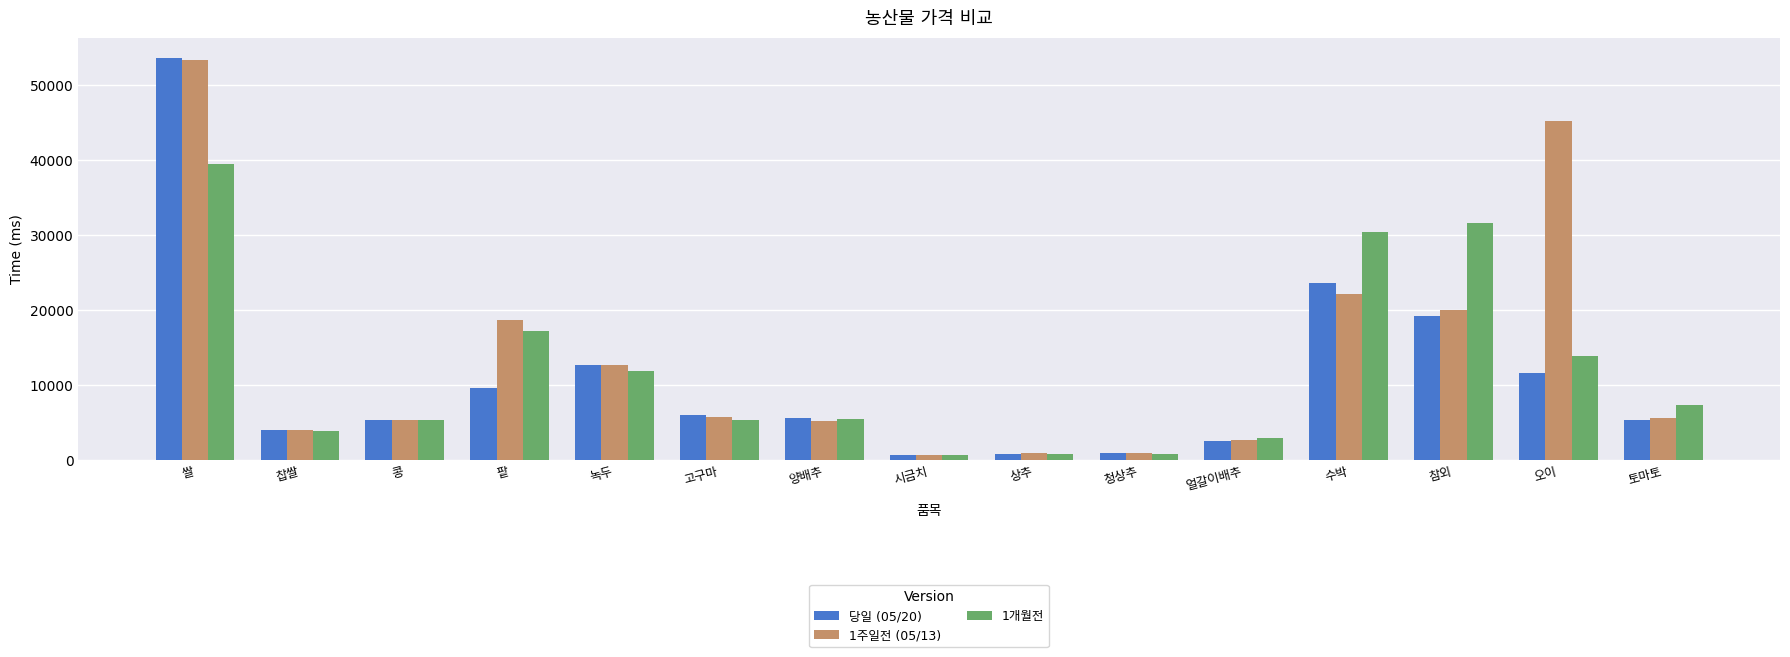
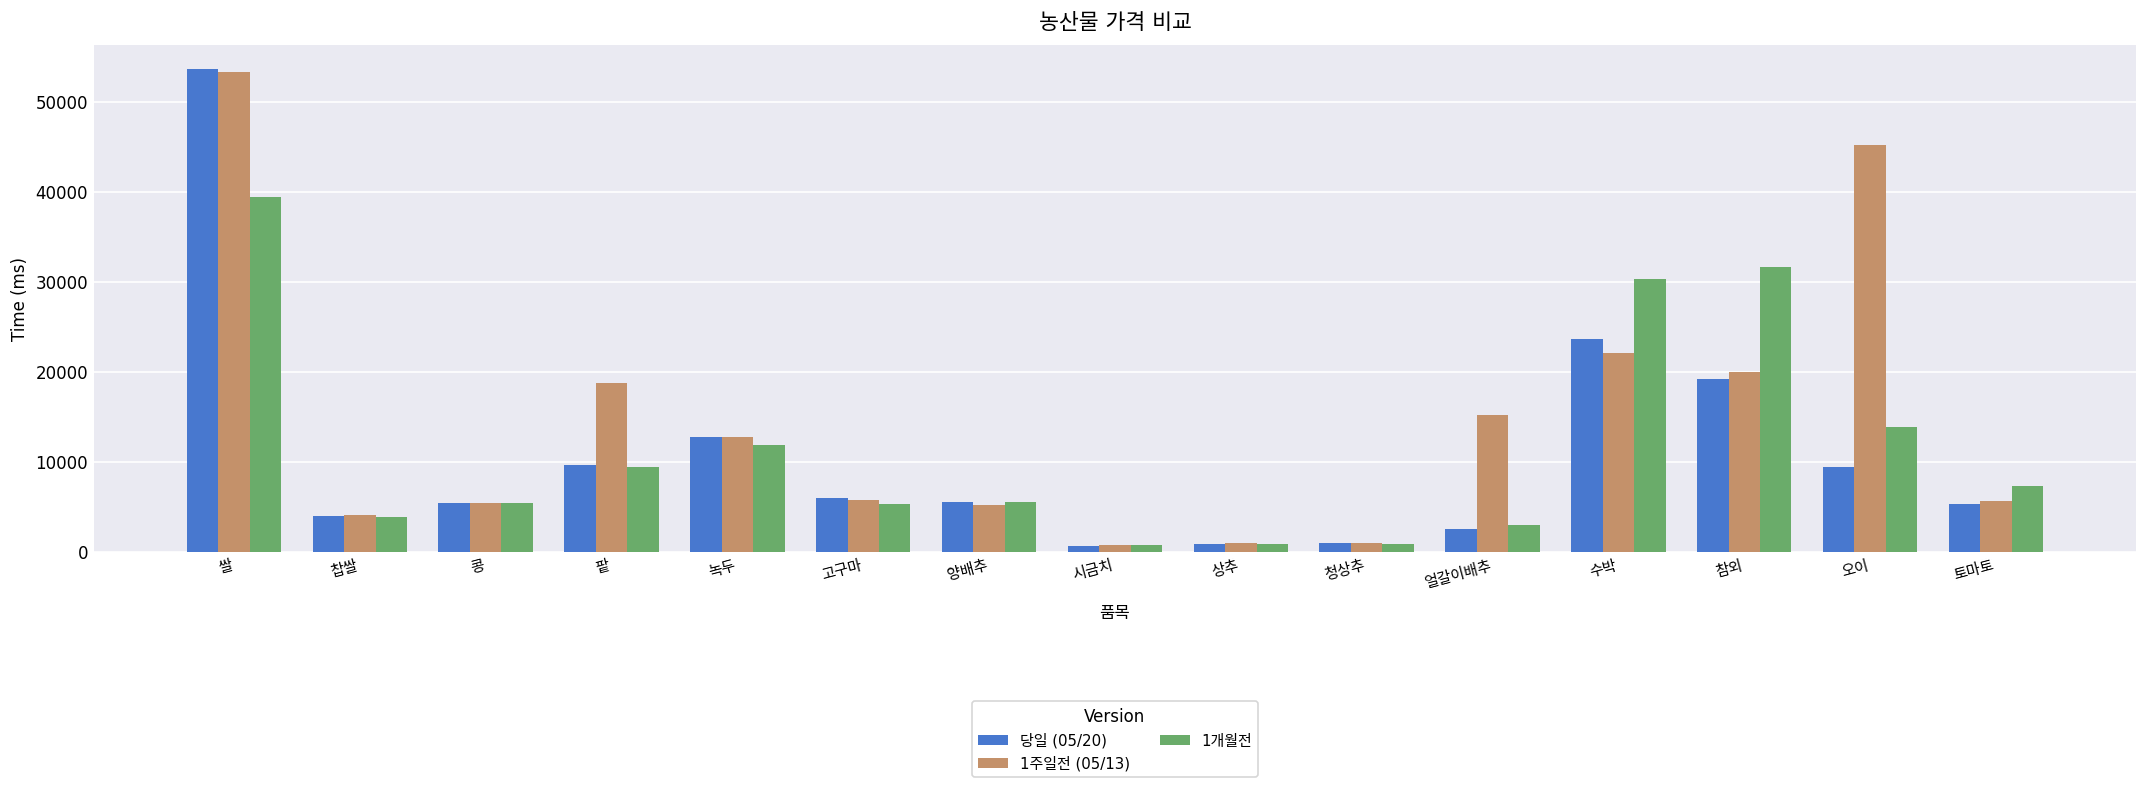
  {
    "당일 (05/20)": {
      "쌀": 54000,
      "찹쌀": 4000,
      "콩": 5000,
      "팥": 10000,
      "녹두": 13000,
      "고구마": 6000,
      "양배추": 6000,
      "시금치": 1000,
      "상추": 1000,
      "청상추": 1000,
      "얼갈이배추": 3000,
      "수박": 24000,
      "참외": 19000,
-     "오이": 12000,
+     "오이": 9000,
      "토마토": 5000
    },
    "1주일전 (05/13)": {
      "쌀": 53000,
      "찹쌀": 4000,
      "콩": 5000,
      "팥": 19000,
      "녹두": 13000,
      "고구마": 6000,
      "양배추": 5000,
      "시금치": 1000,
      "상추": 1000,
      "청상추": 1000,
-     "얼갈이배추": 3000,
+     "얼갈이배추": 15000,
      "수박": 22000,
      "참외": 20000,
      "오이": 45000,
      "토마토": 6000
    },
    "1개월전": {
      "쌀": 39000,
      "찹쌀": 4000,
      "콩": 5000,
-     "팥": 17000,
+     "팥": 9000,
      "녹두": 12000,
      "고구마": 5000,
      "양배추": 5000,
      "시금치": 1000,
      "상추": 1000,
      "청상추": 1000,
      "얼갈이배추": 3000,
      "수박": 30000,
      "참외": 32000,
      "오이": 14000,
      "토마토": 7000
    }
  }
